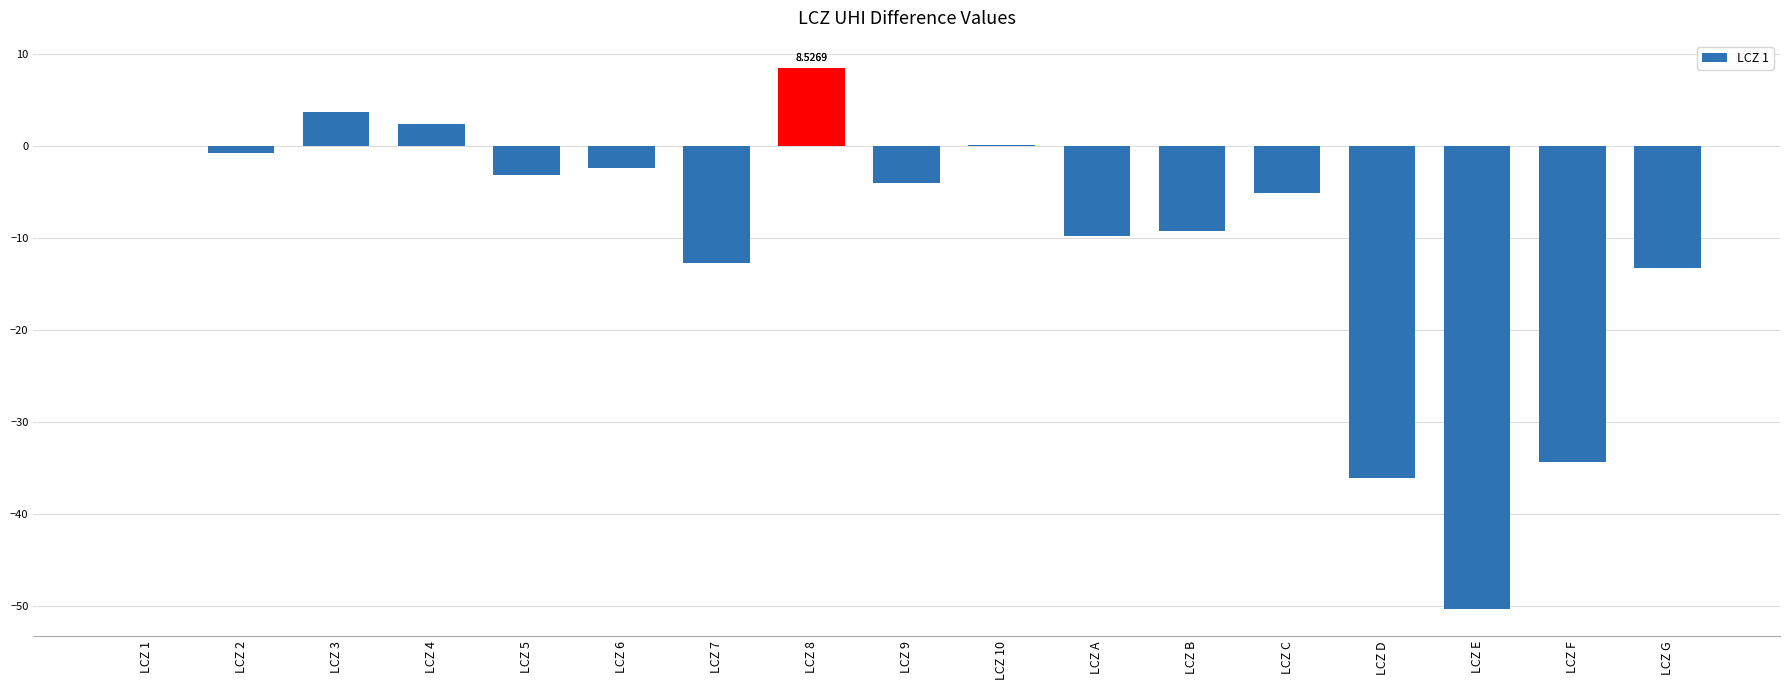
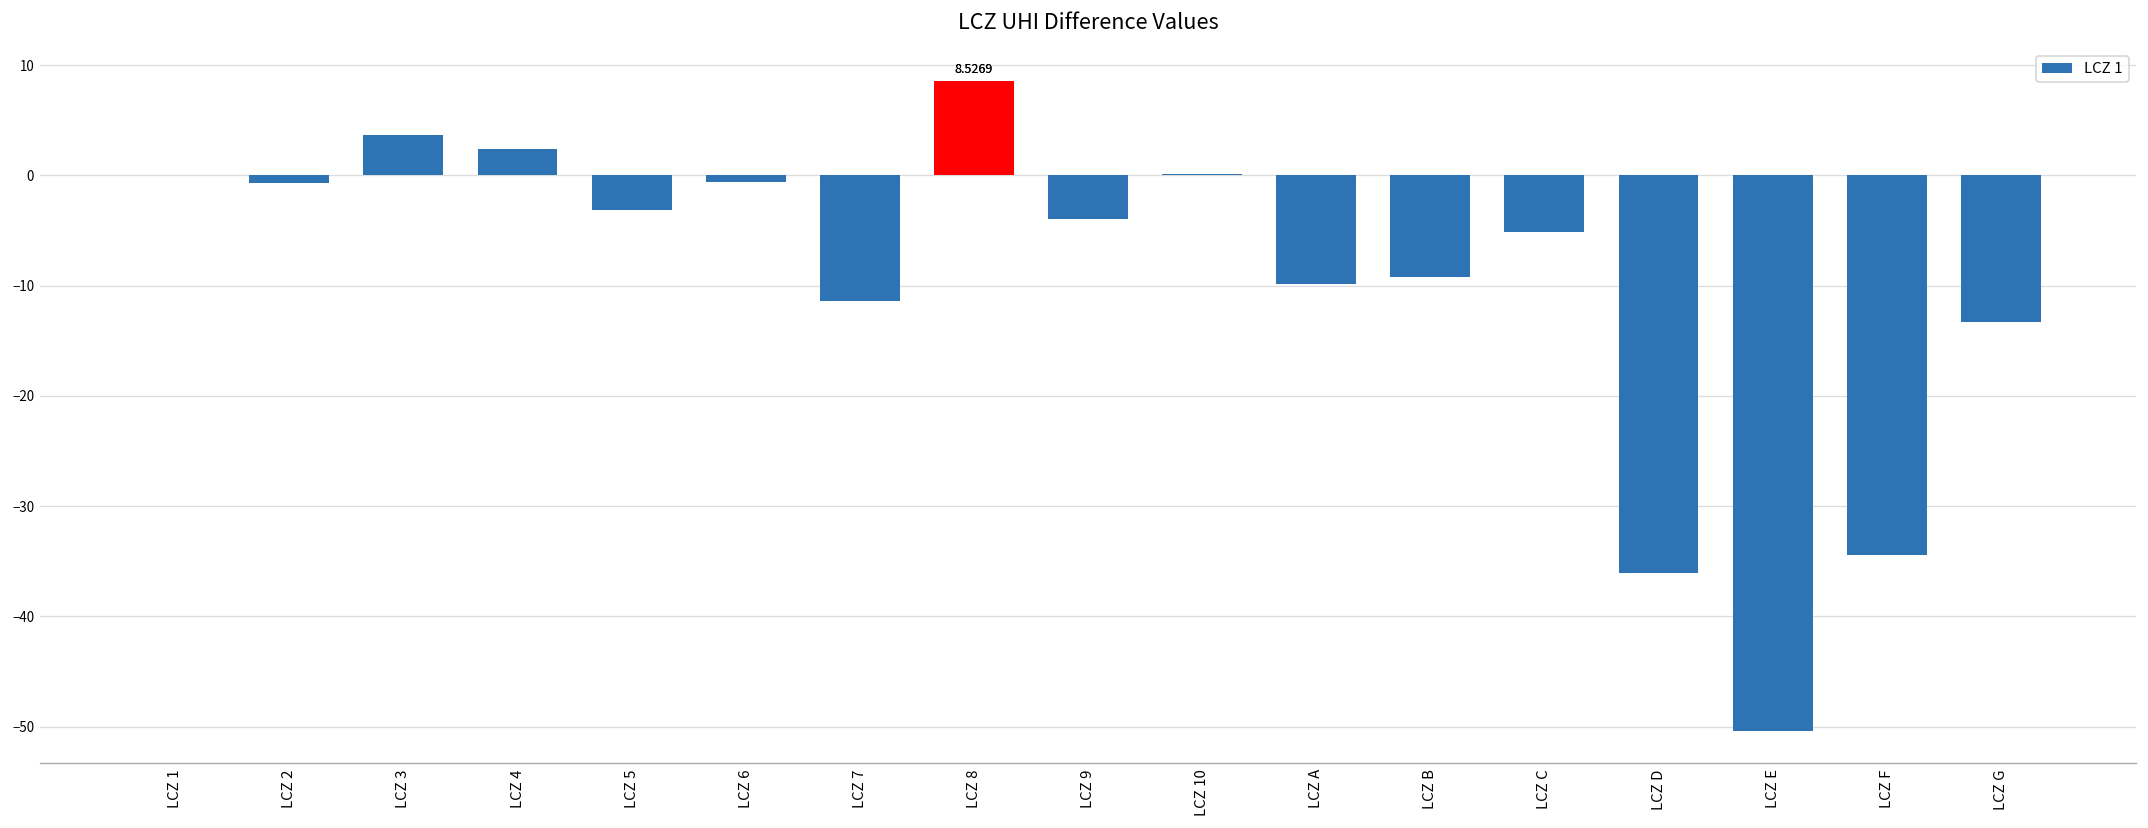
  {
    "LCZ 1": 0,
    "LCZ 2": -1,
    "LCZ 3": 4,
    "LCZ 4": 2,
    "LCZ 5": -3,
-   "LCZ 6": -2,
-   "LCZ 7": -13,
+   "LCZ 6": -1,
+   "LCZ 7": -11,
    "LCZ 9": -4,
    "LCZ A": -10,
    "LCZ B": -9,
    "LCZ C": -5,
    "LCZ D": -36,
    "LCZ E": -50,
    "LCZ F": -34,
    "LCZ G": -13
  }
